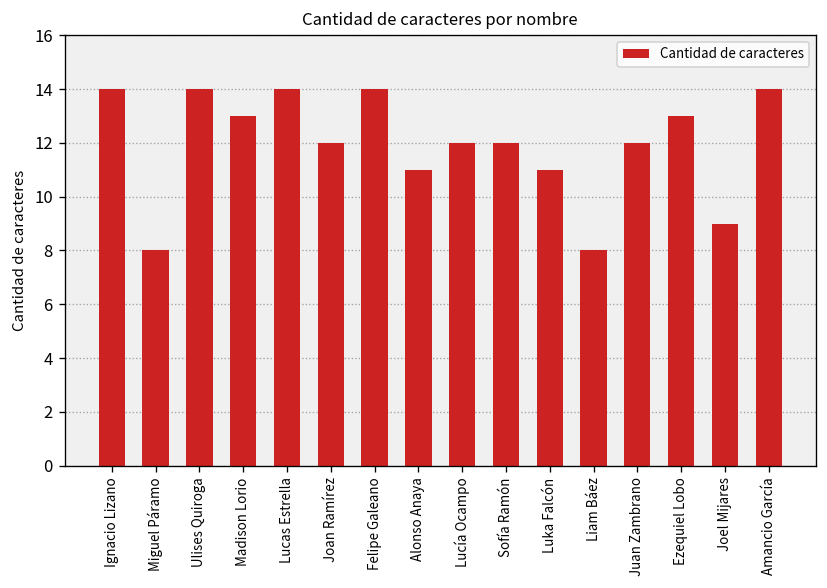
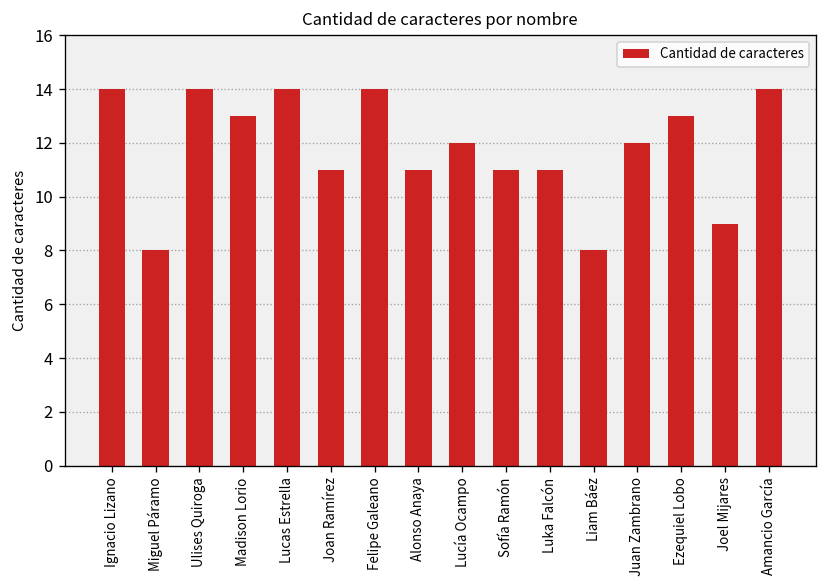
  {
    "Ignacio Lizano": 14,
    "Miguel Páramo": 8,
    "Ulises Quiroga": 14,
    "Madison Lorio": 13,
    "Lucas Estrella": 14,
-   "Joan Ramírez": 12,
+   "Joan Ramírez": 11,
    "Felipe Galeano": 14,
    "Alonso Anaya": 11,
    "Lucía Ocampo": 12,
-   "Sofía Ramón": 12,
+   "Sofía Ramón": 11,
    "Luka Falcón": 11,
    "Liam Báez": 8,
    "Juan Zambrano": 12,
    "Ezequiel Lobo": 13,
    "Joel Mijares": 9,
    "Amancio García": 14
  }
